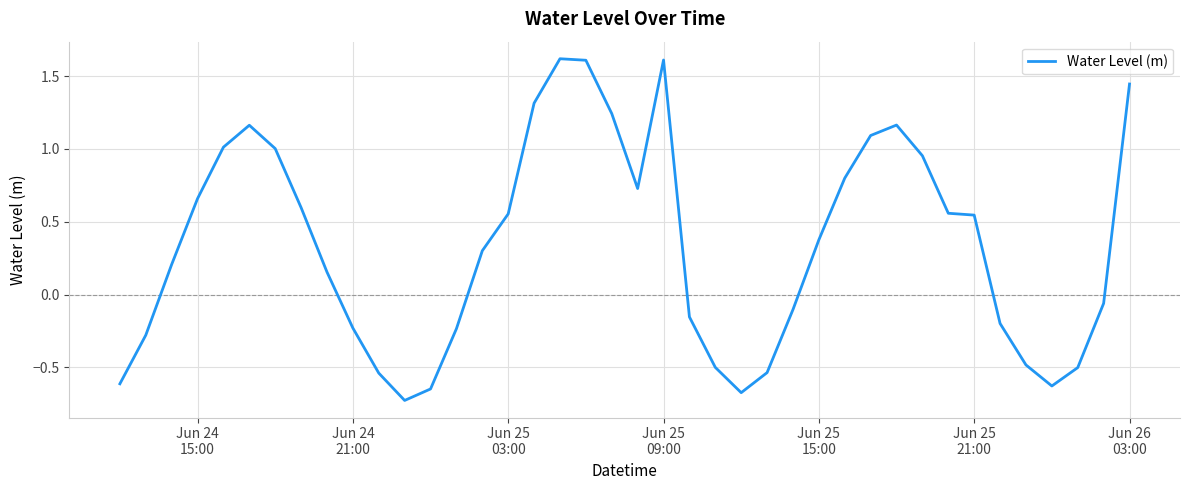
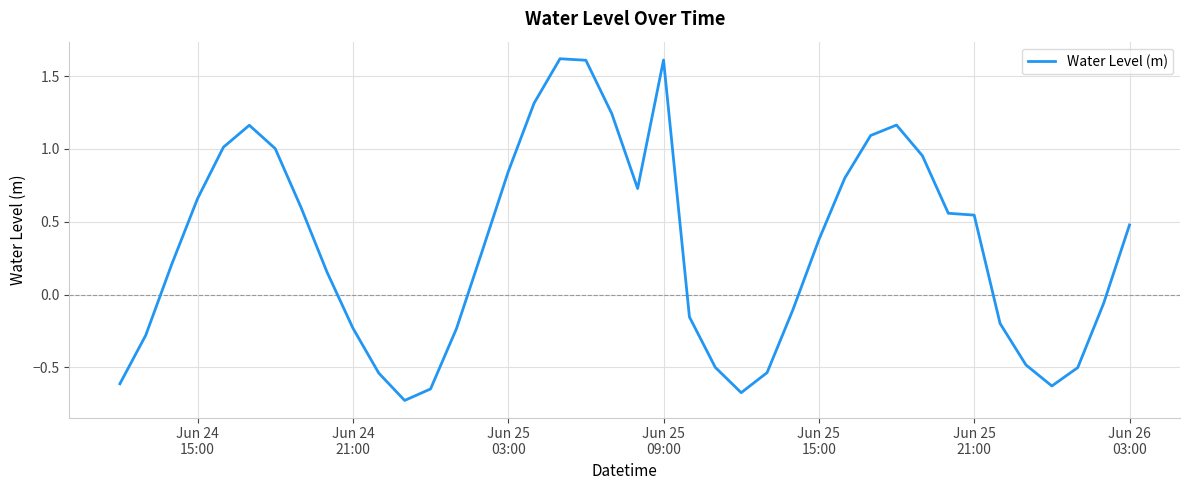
  {
    "Jun 24 15:00": 0.66,
    "Jun 24 21:00": -0.23,
-   "Jun 25 03:00": 0.55,
+   "Jun 25 03:00": 0.84,
    "Jun 25 09:00": 1.61,
    "Jun 25 15:00": 0.38,
    "Jun 25 21:00": 0.55,
-   "Jun 26 03:00": 1.45
+   "Jun 26 03:00": 0.48
  }
